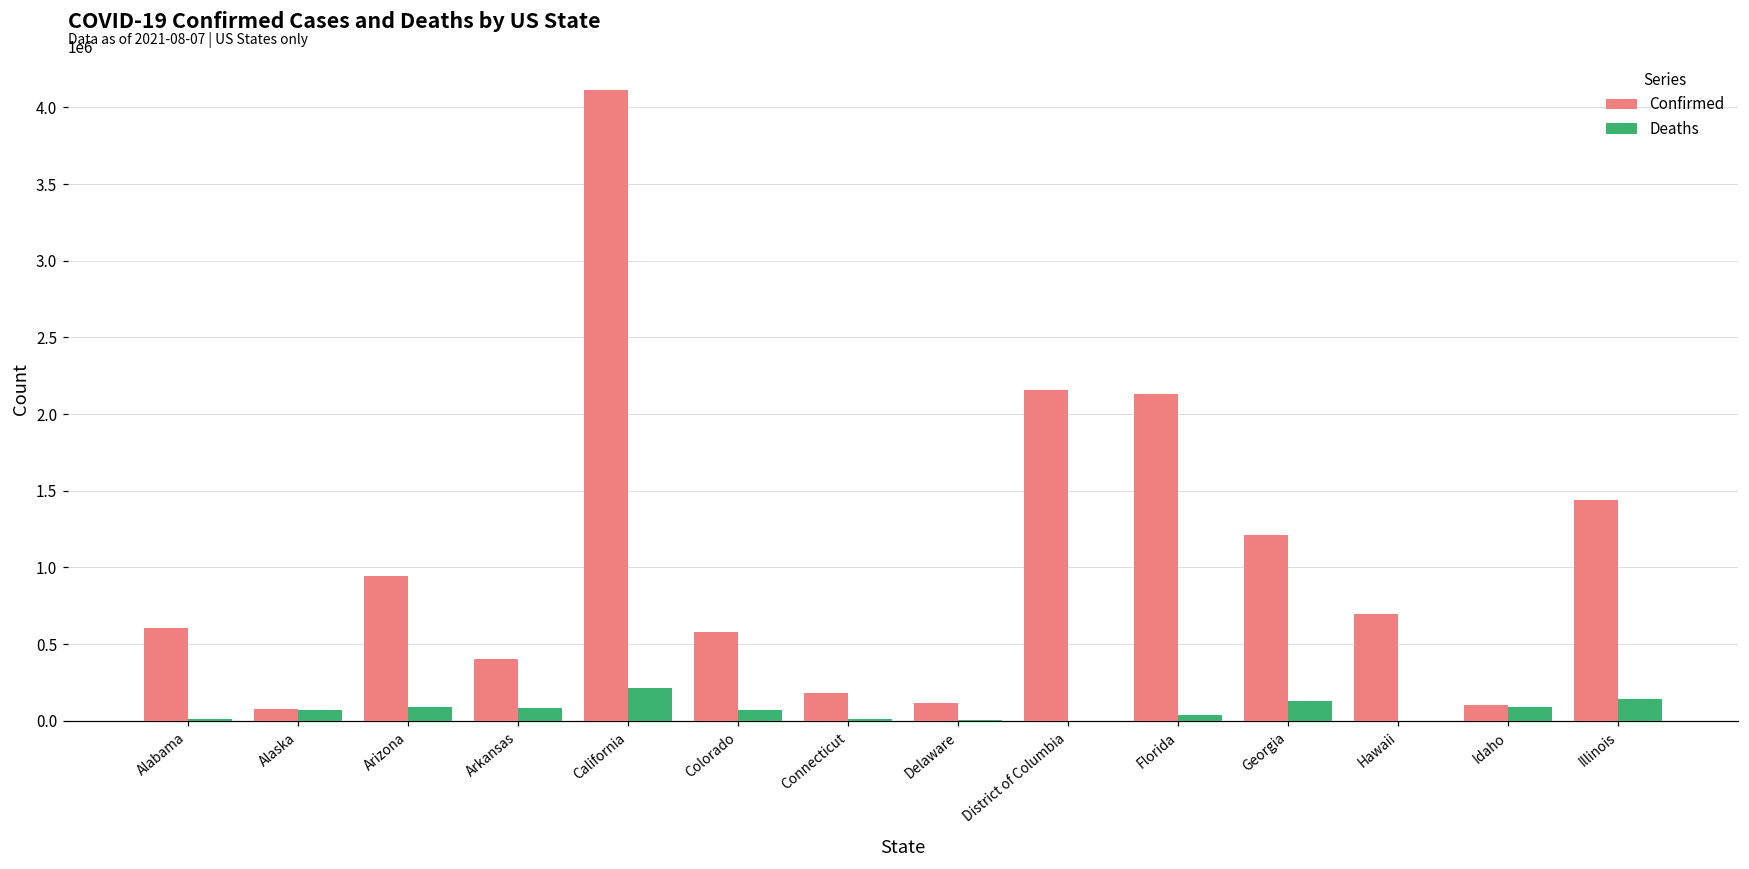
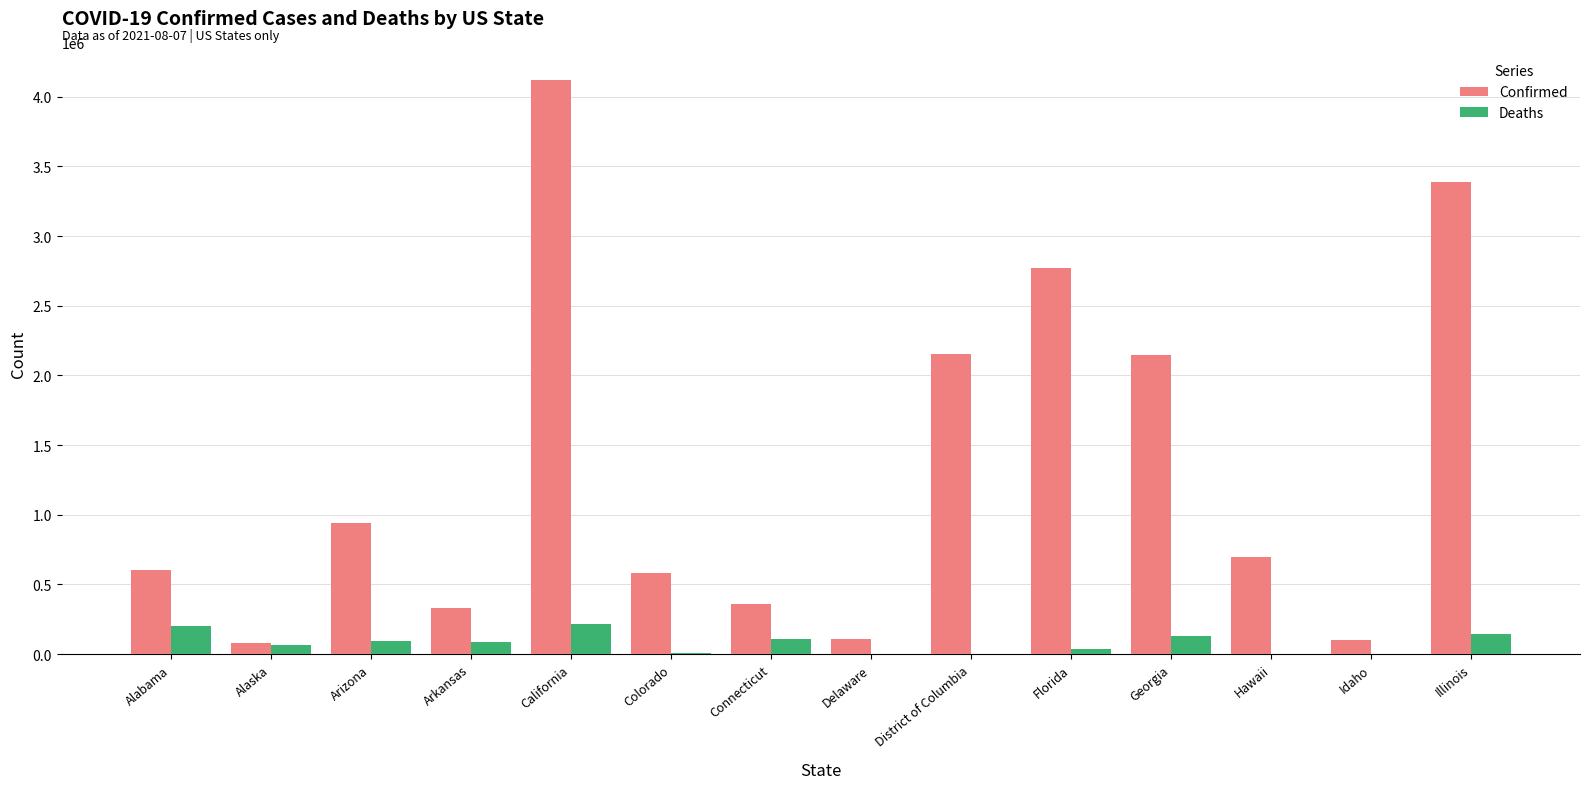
  {
    "Confirmed": {
      "Alabama": 600000,
      "Alaska": 80000,
      "Arizona": 940000,
-     "Arkansas": 400000,
+     "Arkansas": 330000,
      "California": 4120000,
      "Colorado": 580000,
-     "Connecticut": 180000,
+     "Connecticut": 360000,
      "Delaware": 110000,
      "District of Columbia": 2160000,
-     "Florida": 2130000,
-     "Georgia": 1210000,
+     "Florida": 2770000,
+     "Georgia": 2150000,
      "Hawaii": 700000,
      "Idaho": 100000,
-     "Illinois": 1440000
+     "Illinois": 3390000
    },
    "Deaths": {
-     "Alabama": 10000,
+     "Alabama": 200000,
      "Alaska": 70000,
      "Arizona": 90000,
      "Arkansas": 90000,
      "California": 210000,
-     "Colorado": 70000,
-     "Connecticut": 10000,
+     "Colorado": 10000,
+     "Connecticut": 110000,
      "Florida": 40000,
      "Georgia": 130000,
-     "Idaho": 90000,
+     "Idaho": 0,
      "Illinois": 140000
    }
  }
